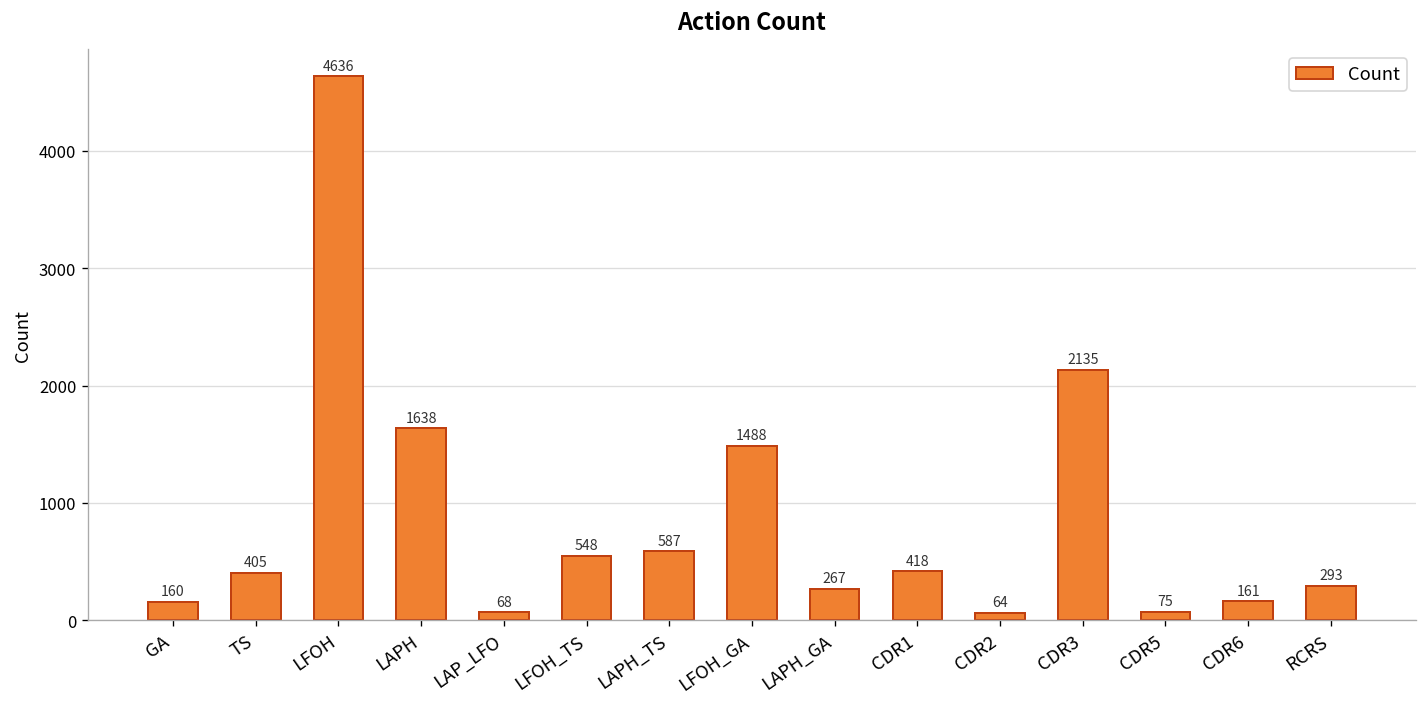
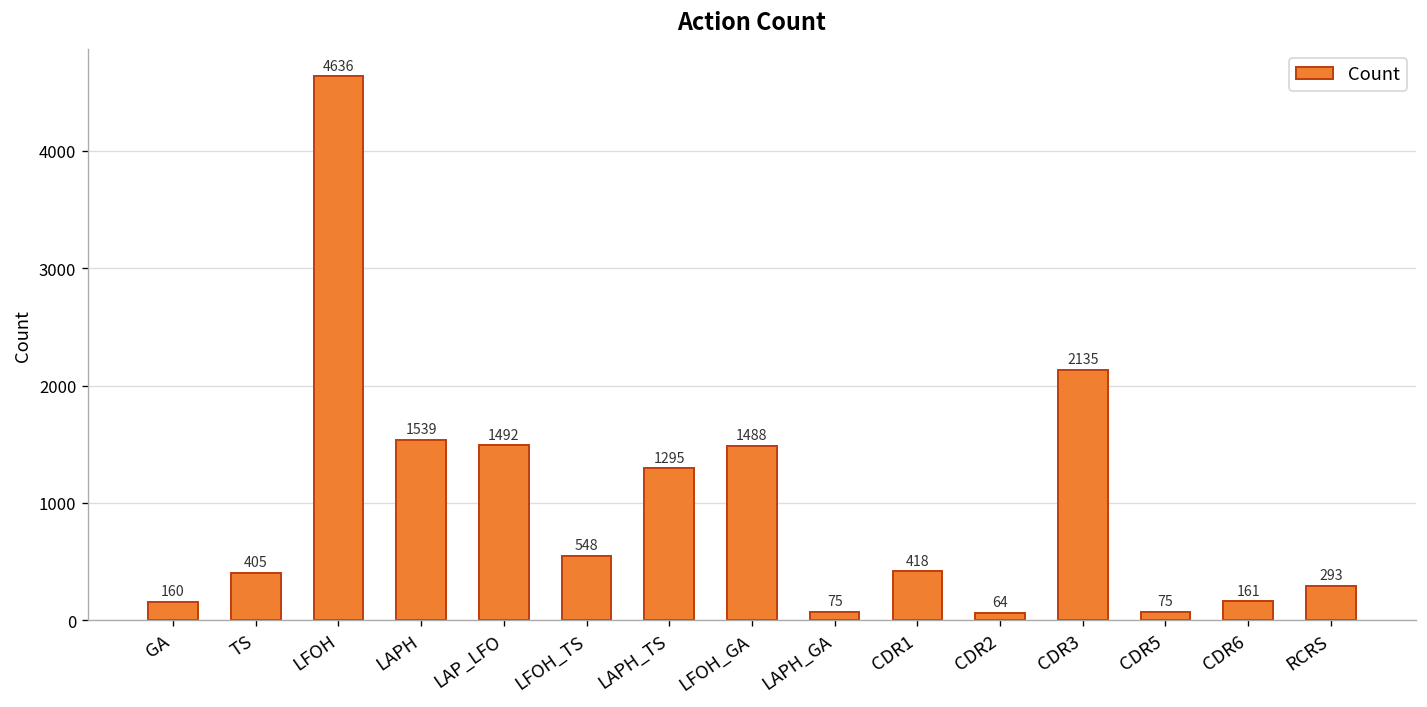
  {
    "GA": 160,
    "TS": 405,
    "LFOH": 4636,
-   "LAPH": 1638,
-   "LAP_LFO": 68,
+   "LAPH": 1539,
+   "LAP_LFO": 1492,
    "LFOH_TS": 548,
-   "LAPH_TS": 587,
+   "LAPH_TS": 1295,
    "LFOH_GA": 1488,
-   "LAPH_GA": 267,
+   "LAPH_GA": 75,
    "CDR1": 418,
    "CDR2": 64,
    "CDR3": 2135,
    "CDR5": 75,
    "CDR6": 161,
    "RCRS": 293
  }
